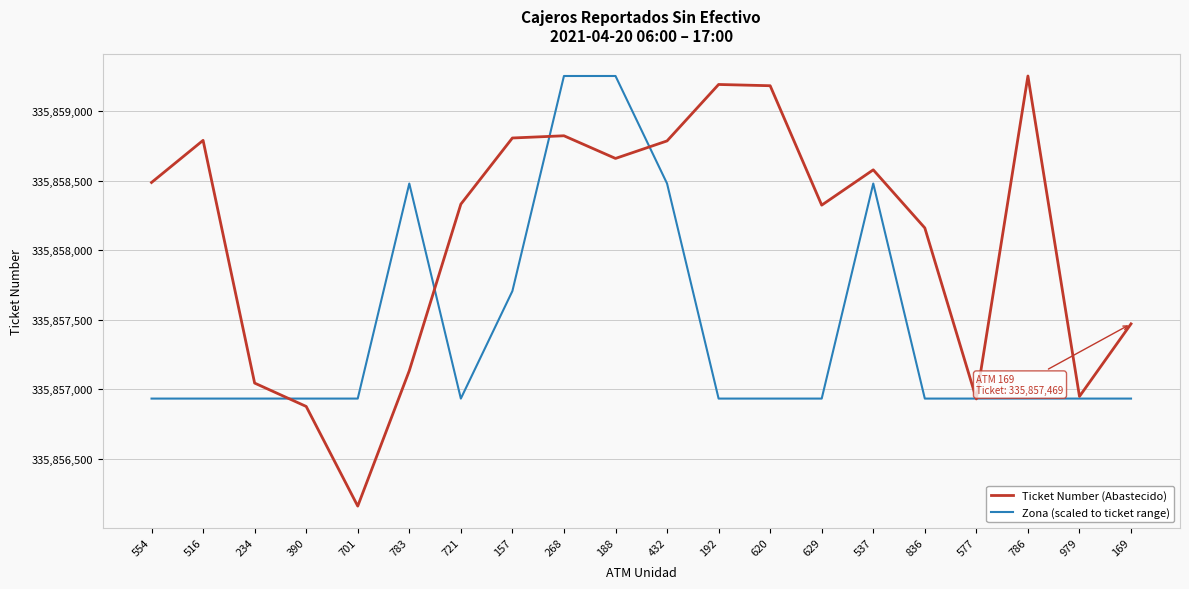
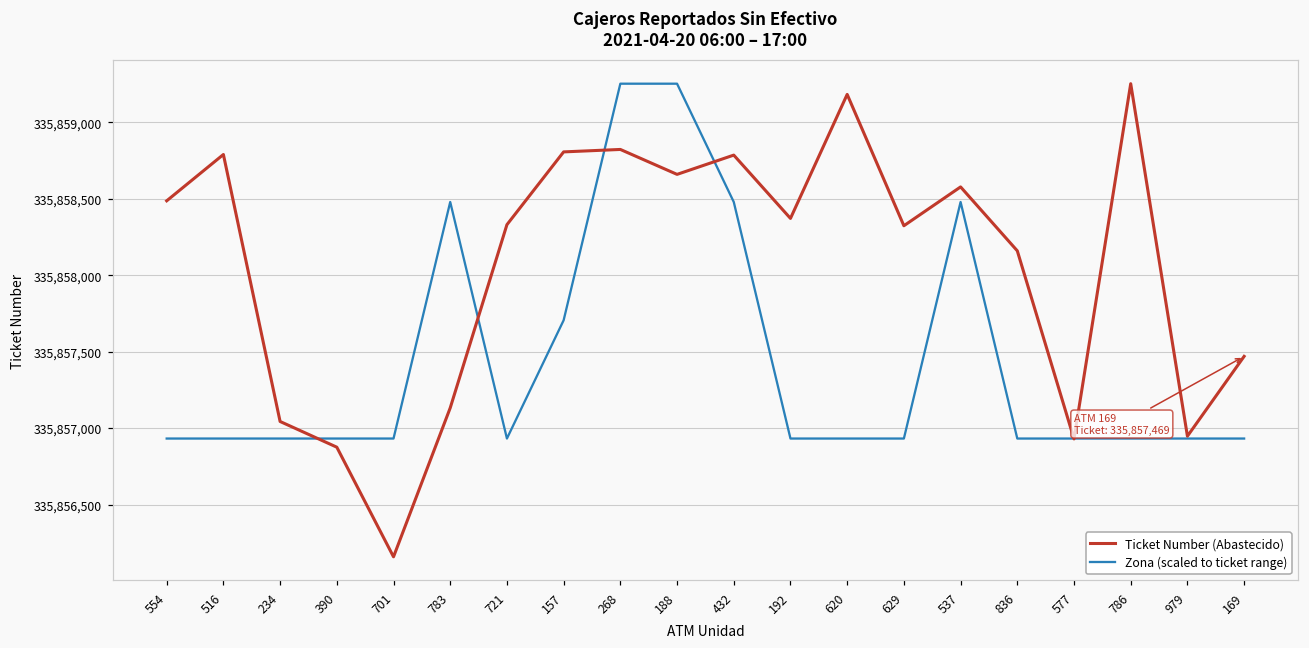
  {
    "Ticket Number (Abastecido)": {
      "554": "335,858,490",
      "516": "335,858,790",
      "234": "335,857,040",
      "390": "335,856,880",
      "701": "335,856,160",
      "783": "335,857,130",
      "721": "335,858,330",
      "157": "335,858,810",
      "268": "335,858,820",
      "188": "335,858,660",
      "432": "335,858,790",
-     "192": "335,859,190",
+     "192": "335,858,370",
      "620": "335,859,180",
      "629": "335,858,320",
      "537": "335,858,580",
      "836": "335,858,160",
      "786": "335,859,250",
      "169": "335,857,470"
    },
    "Zona (scaled to ticket range)": {
      "554": "335,856,930",
      "516": "335,856,930",
      "234": "335,856,930",
      "390": "335,856,930",
      "701": "335,856,930",
      "783": "335,858,480",
      "721": "335,856,930",
      "157": "335,857,710",
      "268": "335,859,250",
      "188": "335,859,250",
      "432": "335,858,480",
      "192": "335,856,930",
      "620": "335,856,930",
      "629": "335,856,930",
      "537": "335,858,480",
      "836": "335,856,930",
      "786": "335,856,930",
      "169": "335,856,930"
    }
  }
